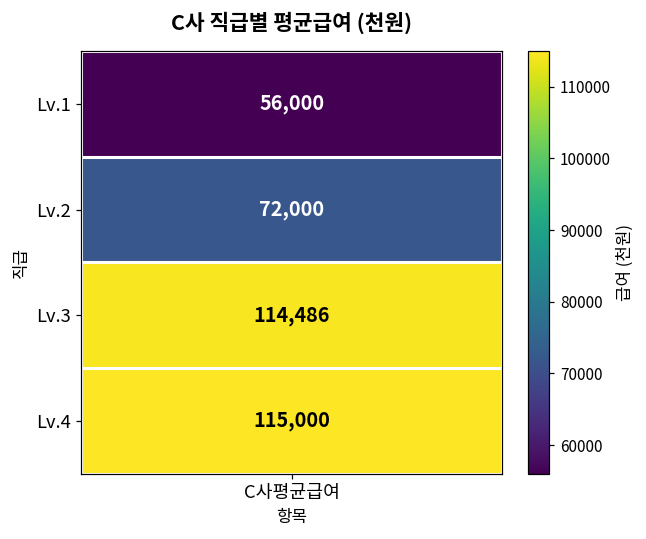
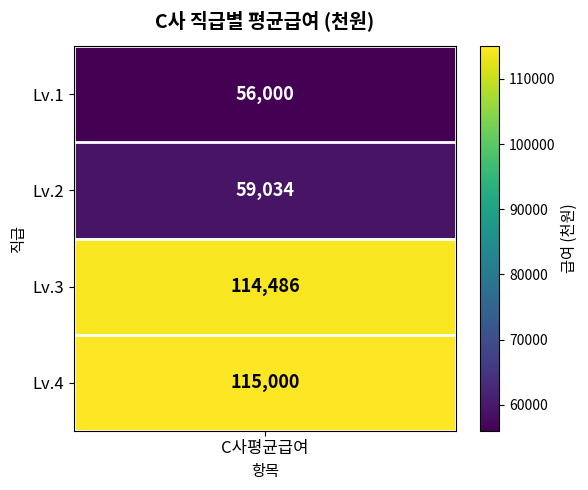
  {
    "Lv.1": {
      "C사평균급여": "56,000"
    },
    "Lv.2": {
-     "C사평균급여": "72,000"
+     "C사평균급여": "59,034"
    },
    "Lv.3": {
      "C사평균급여": "114,486"
    },
    "Lv.4": {
      "C사평균급여": "115,000"
    }
  }
